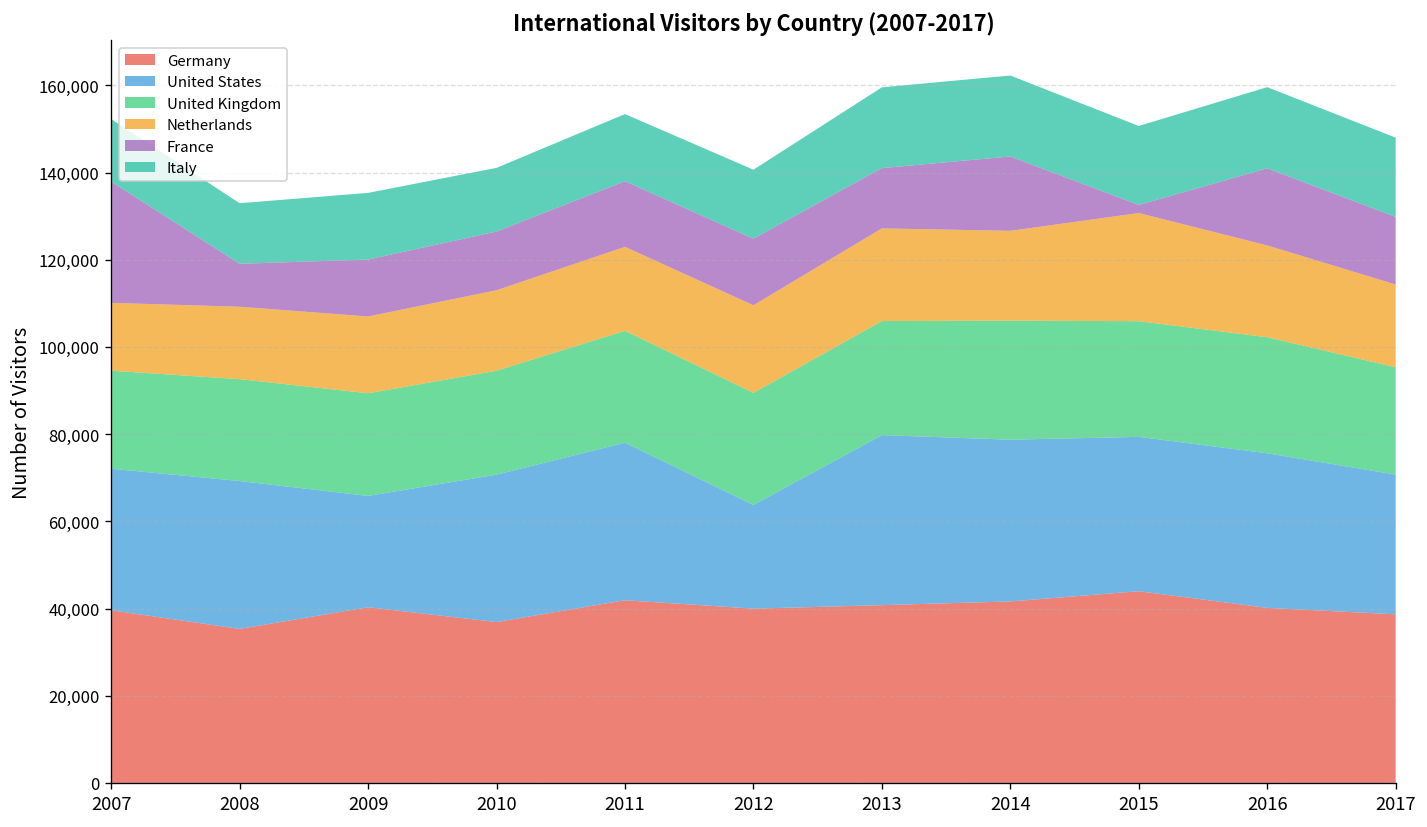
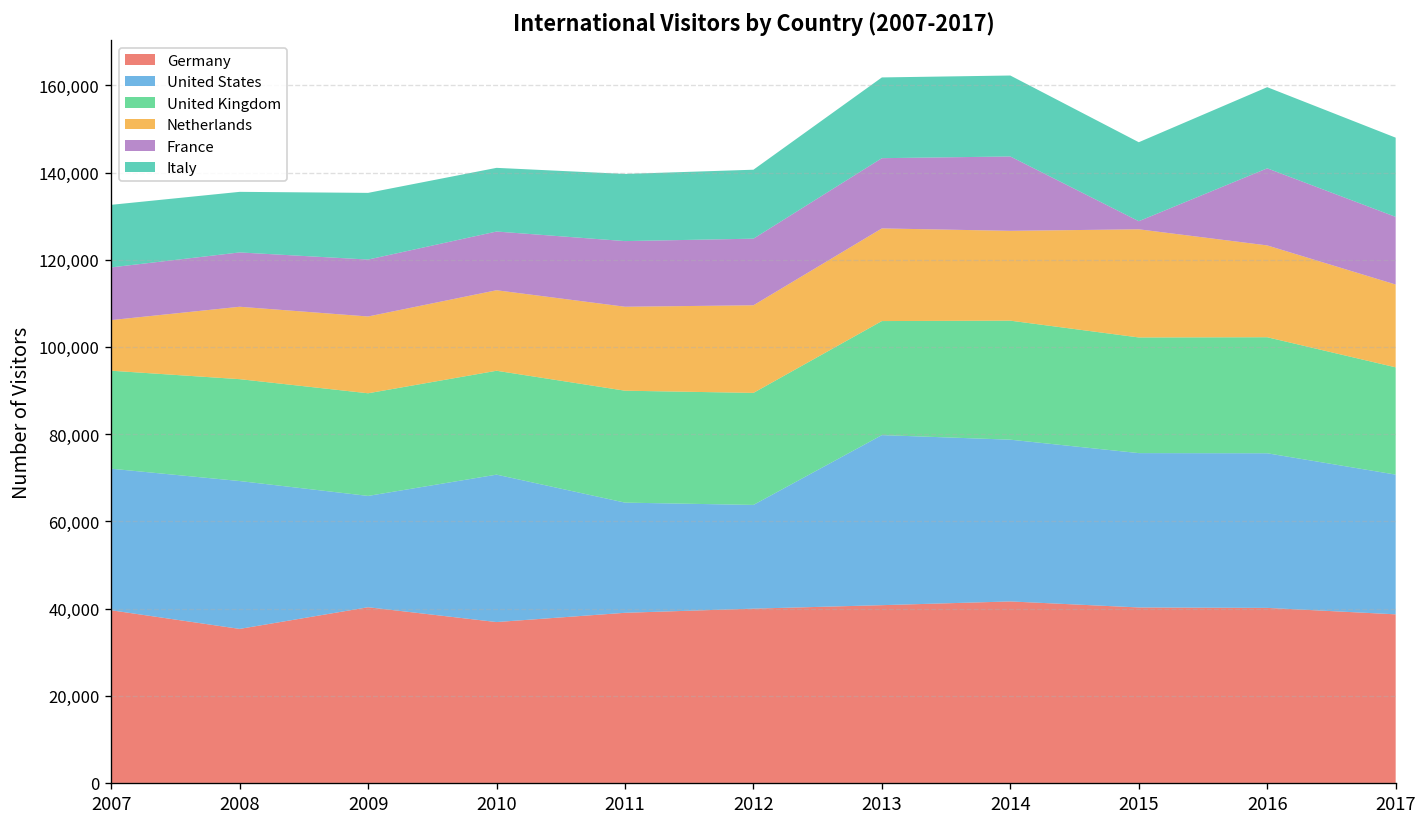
  {
    "Germany": {
      "2007": "40,000",
      "2008": "35,000",
      "2009": "40,000",
      "2010": "37,000",
-     "2011": "42,000",
+     "2011": "39,000",
      "2012": "40,000",
      "2013": "41,000",
      "2014": "42,000",
-     "2015": "44,000",
+     "2015": "40,000",
      "2016": "40,000",
      "2017": "39,000"
    },
    "United States": {
      "2007": "32,000",
      "2008": "34,000",
      "2009": "26,000",
      "2010": "34,000",
-     "2011": "36,000",
+     "2011": "25,000",
      "2012": "24,000",
      "2013": "39,000",
      "2014": "37,000",
      "2015": "35,000",
      "2016": "35,000",
      "2017": "32,000"
    },
    "Netherlands": {
-     "2007": "16,000",
+     "2007": "12,000",
      "2008": "17,000",
      "2009": "18,000",
      "2010": "18,000",
      "2011": "19,000",
      "2012": "20,000",
      "2013": "21,000",
      "2014": "21,000",
      "2015": "25,000",
      "2016": "21,000",
      "2017": "19,000"
    },
    "France": {
-     "2007": "28,000",
-     "2008": "10,000",
+     "2007": "12,000",
+     "2008": "12,000",
      "2009": "13,000",
      "2010": "13,000",
      "2011": "15,000",
      "2012": "15,000",
-     "2013": "14,000",
+     "2013": "16,000",
      "2014": "17,000",
      "2015": "2,000",
      "2016": "18,000",
      "2017": "16,000"
    }
  }
